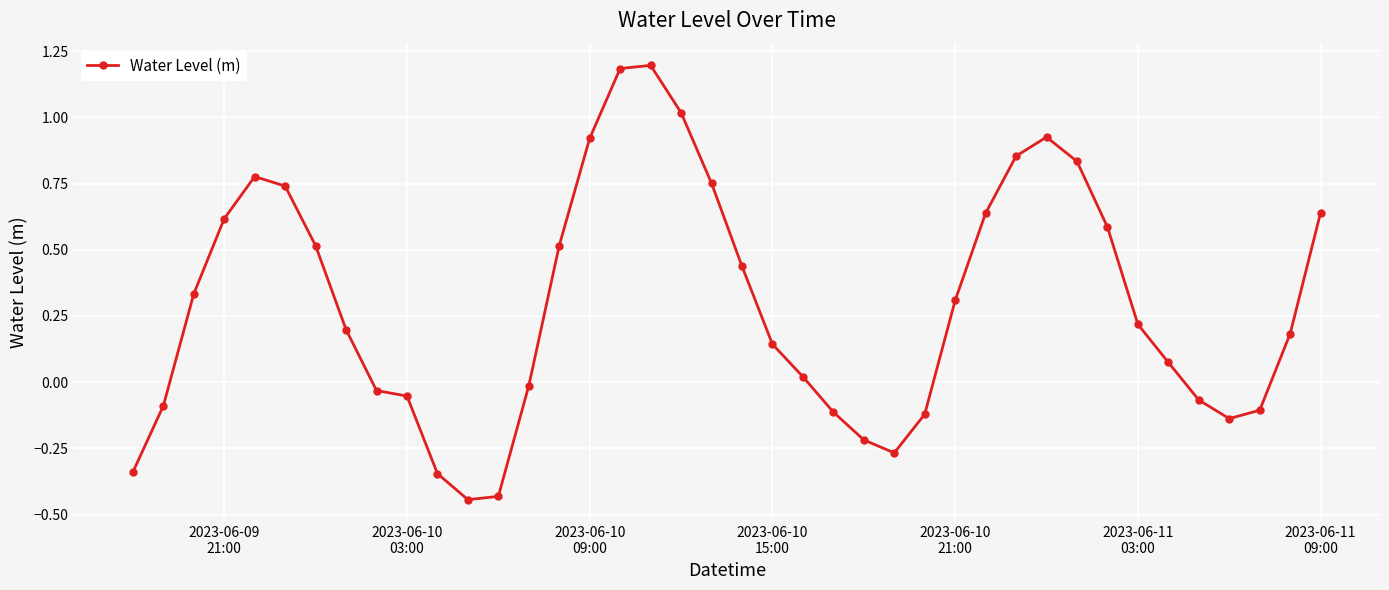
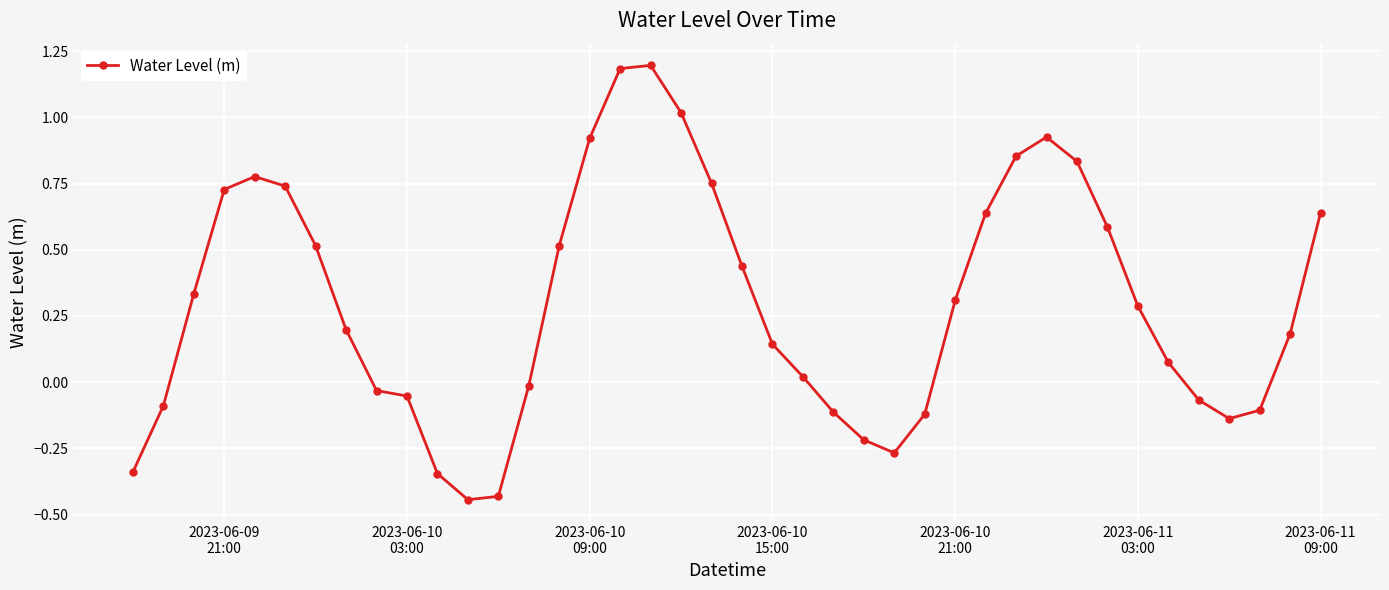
  {
-   "2023-06-09 21:00": 0.62,
+   "2023-06-09 21:00": 0.73,
    "2023-06-10 03:00": -0.05,
    "2023-06-10 09:00": 0.92,
    "2023-06-10 15:00": 0.14,
    "2023-06-10 21:00": 0.31,
-   "2023-06-11 03:00": 0.22,
+   "2023-06-11 03:00": 0.29,
    "2023-06-11 09:00": 0.64
  }
